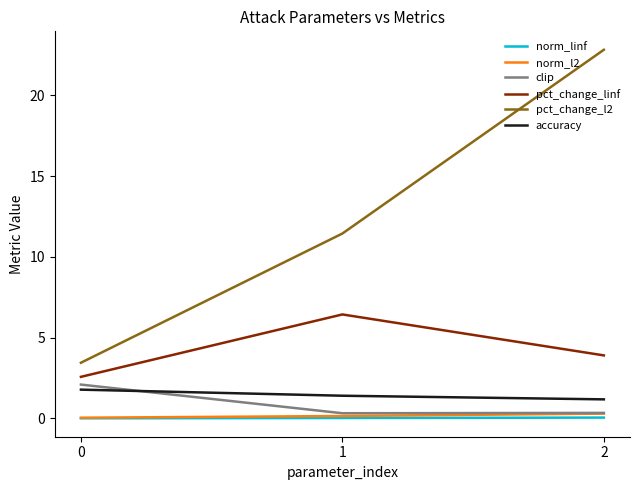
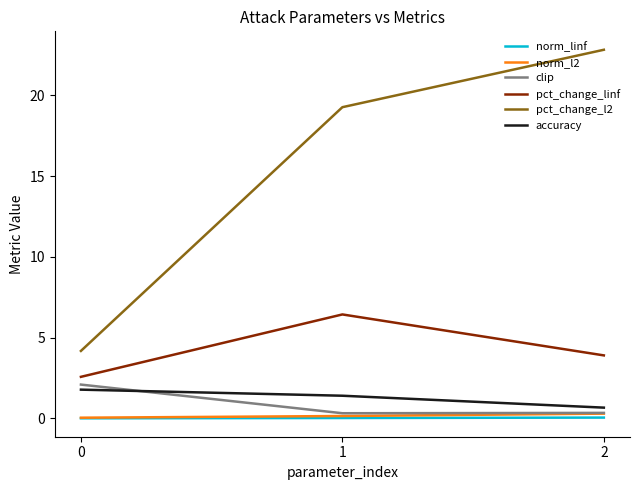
  {
    "norm_linf": {
      "2": 0.1
    },
    "clip": {
      "0": 2.1,
      "1": 0.3
    },
    "pct_change_linf": {
      "0": 2.6,
      "1": 6.4,
      "2": 3.9
    },
    "pct_change_l2": {
-     "0": 3.4,
-     "1": 11.4,
+     "0": 4.2,
+     "1": 19.3,
      "2": 22.8
    },
    "accuracy": {
      "0": 1.8,
      "1": 1.4,
-     "2": 1.2
+     "2": 0.7
    }
  }
